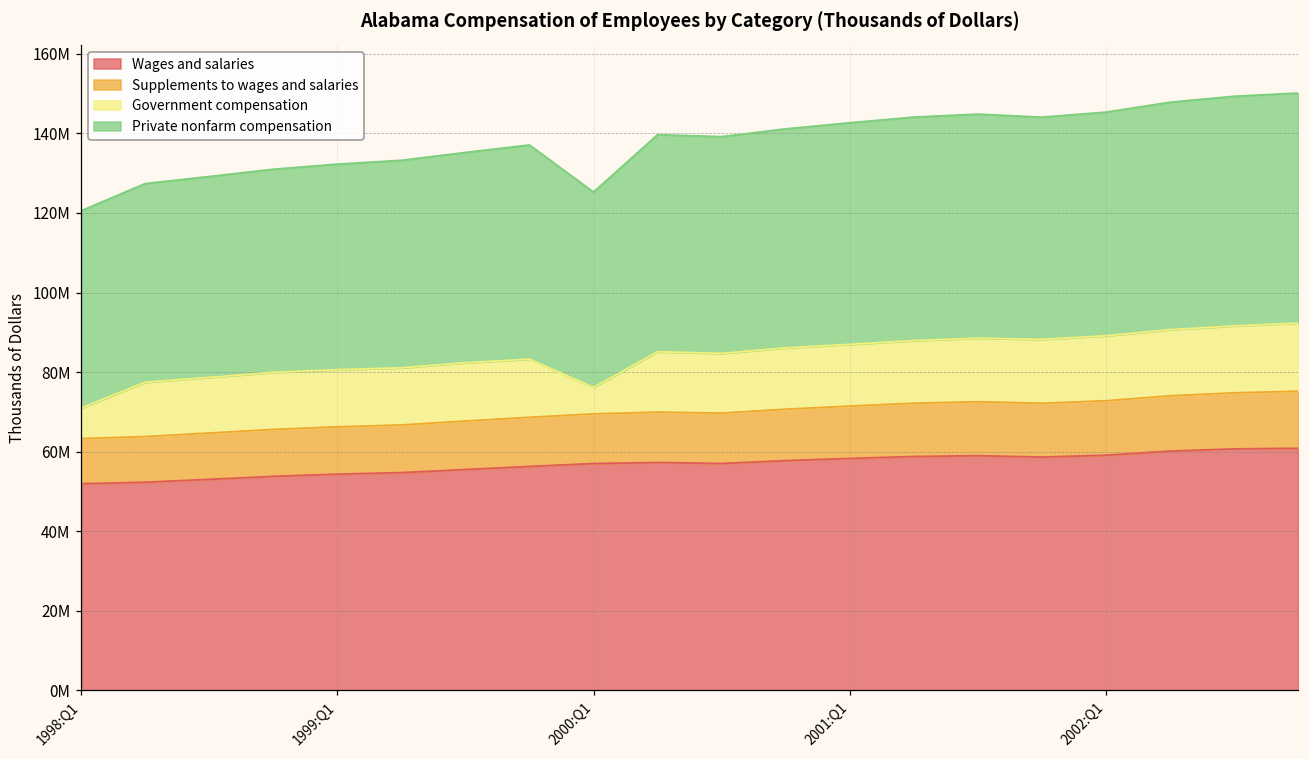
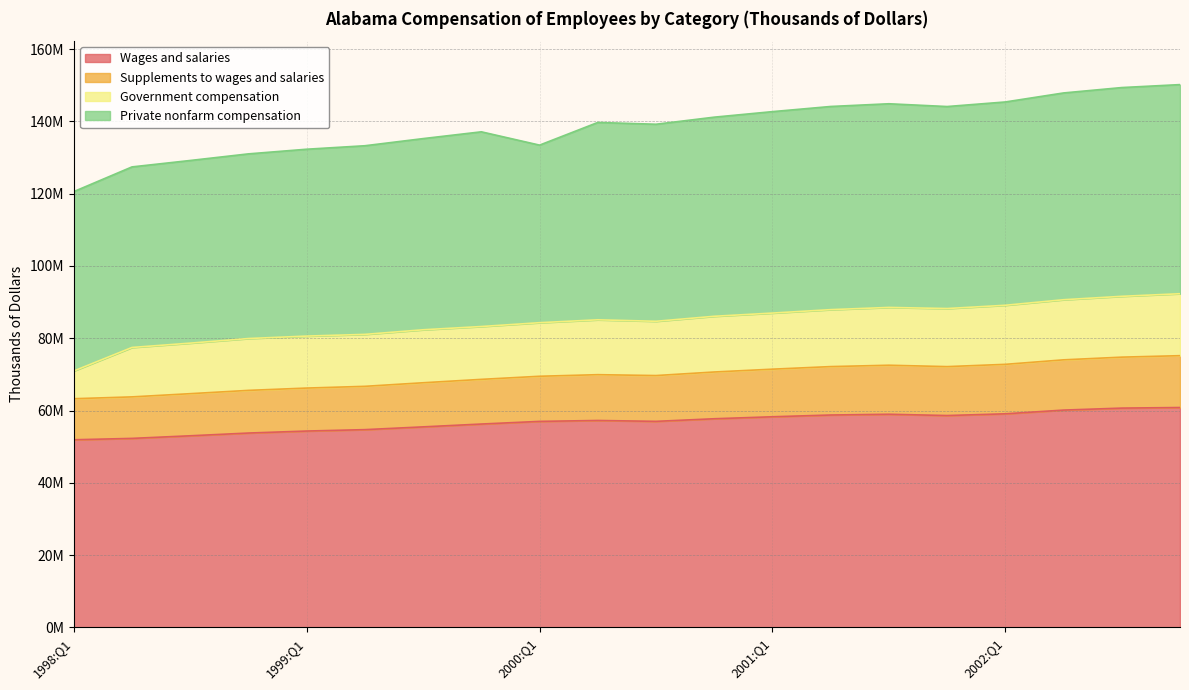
  {
    "Wages and salaries": {
      "1998:Q1": 52000000,
      "1999:Q1": 54000000,
      "2000:Q1": 57000000,
      "2001:Q1": 58000000,
      "2002:Q1": 59000000
    },
    "Supplements to wages and salaries": {
      "1998:Q1": 11000000,
      "1999:Q1": 12000000,
      "2000:Q1": 12000000,
      "2001:Q1": 13000000,
      "2002:Q1": 14000000
    },
    "Government compensation": {
      "1998:Q1": 8000000,
      "1999:Q1": 14000000,
-     "2000:Q1": 7000000,
+     "2000:Q1": 15000000,
      "2001:Q1": 16000000,
      "2002:Q1": 16000000
    },
    "Private nonfarm compensation": {
      "1998:Q1": 50000000,
      "1999:Q1": 52000000,
      "2000:Q1": 49000000,
      "2001:Q1": 56000000,
      "2002:Q1": 56000000
    }
  }
